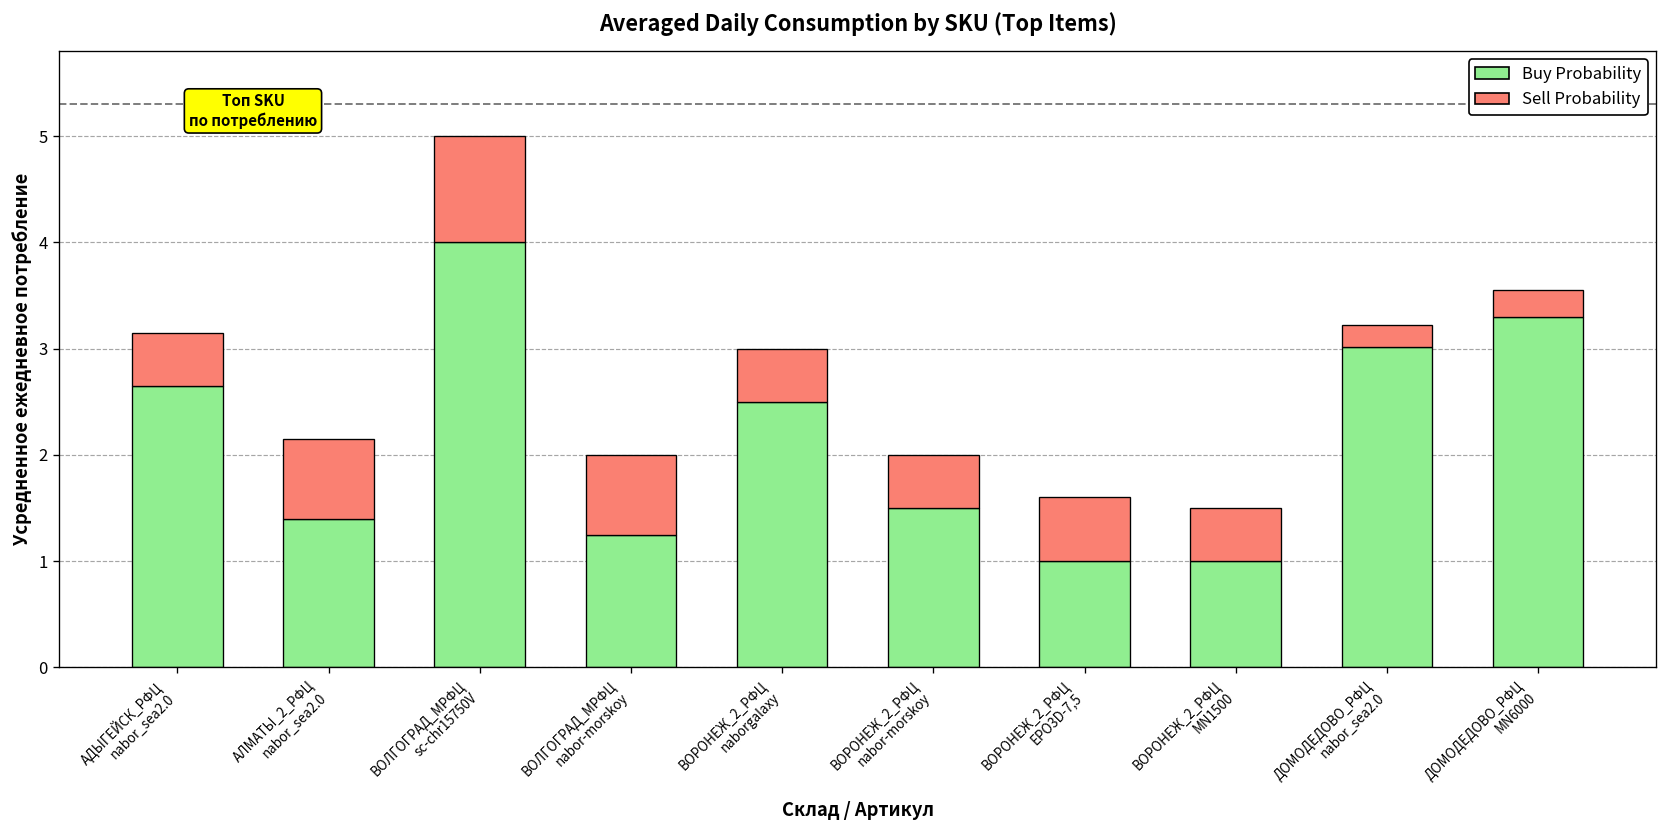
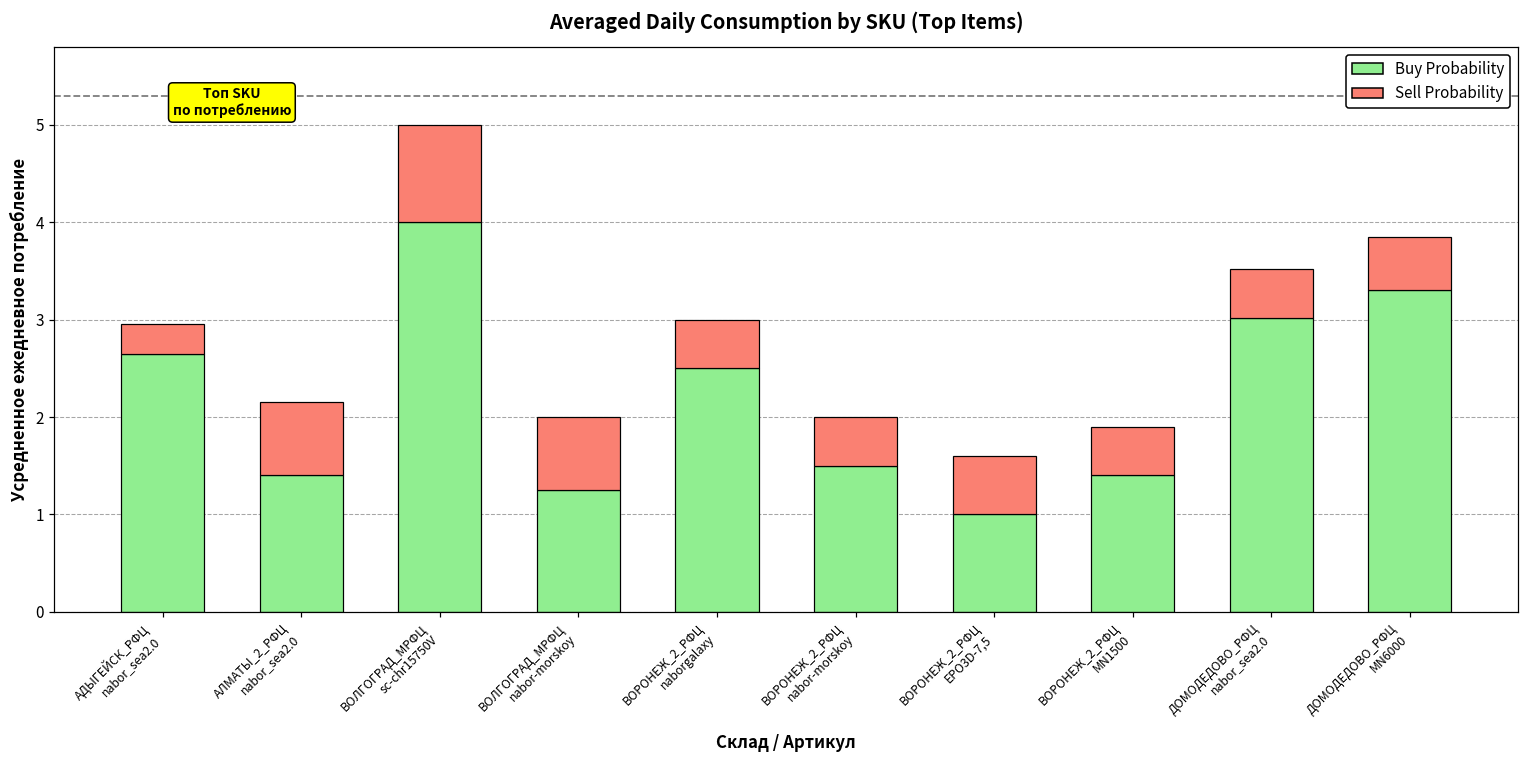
  {
    "Buy Probability": {
      "АДЫГЕЙСК_РФЦ nabor_sea2.0": 2.7,
      "АЛМАТЫ_2_РФЦ nabor_sea2.0": 1.4,
      "ВОЛГОГРАД_МРФЦ sc-chr15750V": 4.0,
      "ВОЛГОГРАД_МРФЦ nabor-morskoy": 1.3,
      "ВОРОНЕЖ_2_РФЦ naborgalaxy": 2.5,
      "ВОРОНЕЖ_2_РФЦ nabor-morskoy": 1.5,
      "ВОРОНЕЖ_2_РФЦ EPO3D-7,5": 1.0,
-     "ВОРОНЕЖ_2_РФЦ MN1500": 1.0,
+     "ВОРОНЕЖ_2_РФЦ MN1500": 1.4,
      "ДОМОДЕДОВО_РФЦ nabor_sea2.0": 3.0,
      "ДОМОДЕДОВО_РФЦ MN6000": 3.3
    },
    "Sell Probability": {
-     "АДЫГЕЙСК_РФЦ nabor_sea2.0": 0.5,
+     "АДЫГЕЙСК_РФЦ nabor_sea2.0": 0.3,
      "АЛМАТЫ_2_РФЦ nabor_sea2.0": 0.8,
      "ВОЛГОГРАД_МРФЦ sc-chr15750V": 1.0,
      "ВОЛГОГРАД_МРФЦ nabor-morskoy": 0.8,
      "ВОРОНЕЖ_2_РФЦ naborgalaxy": 0.5,
      "ВОРОНЕЖ_2_РФЦ nabor-morskoy": 0.5,
      "ВОРОНЕЖ_2_РФЦ EPO3D-7,5": 0.6,
      "ВОРОНЕЖ_2_РФЦ MN1500": 0.5,
-     "ДОМОДЕДОВО_РФЦ nabor_sea2.0": 0.2,
-     "ДОМОДЕДОВО_РФЦ MN6000": 0.3
+     "ДОМОДЕДОВО_РФЦ nabor_sea2.0": 0.5,
+     "ДОМОДЕДОВО_РФЦ MN6000": 0.6
    }
  }
